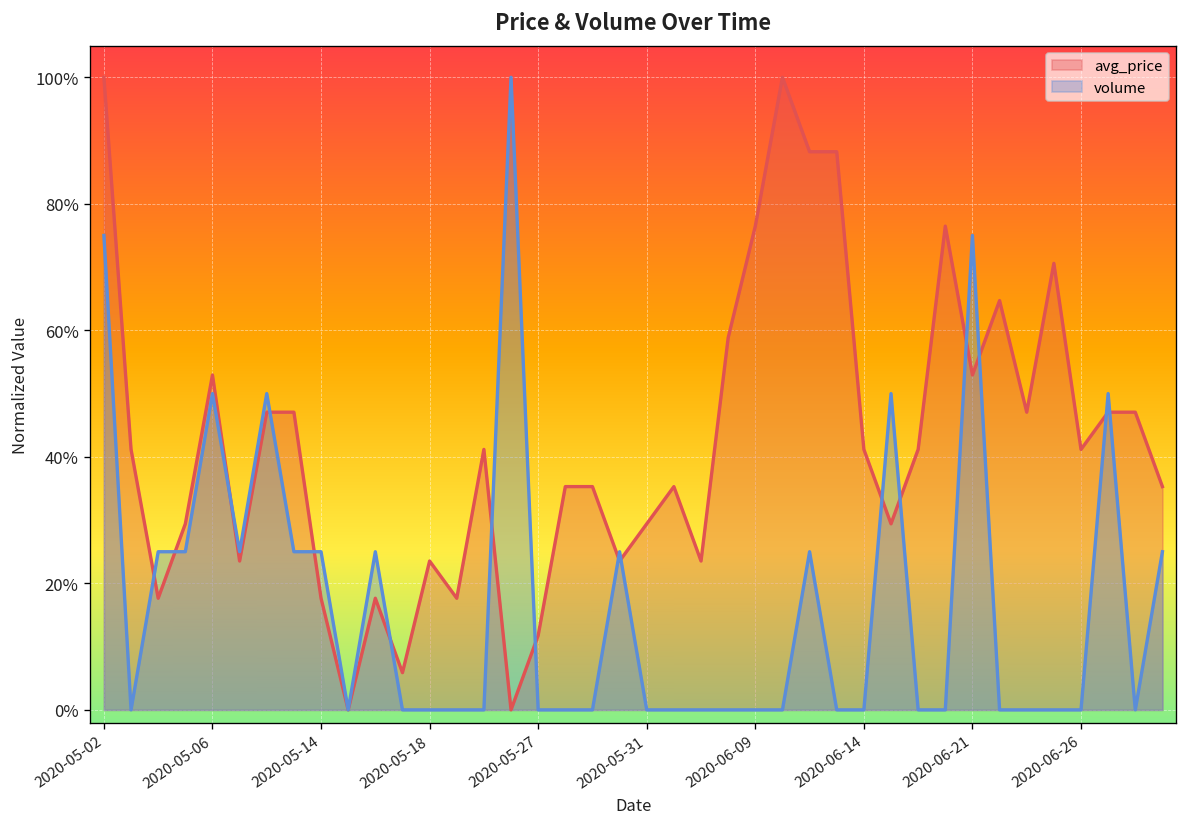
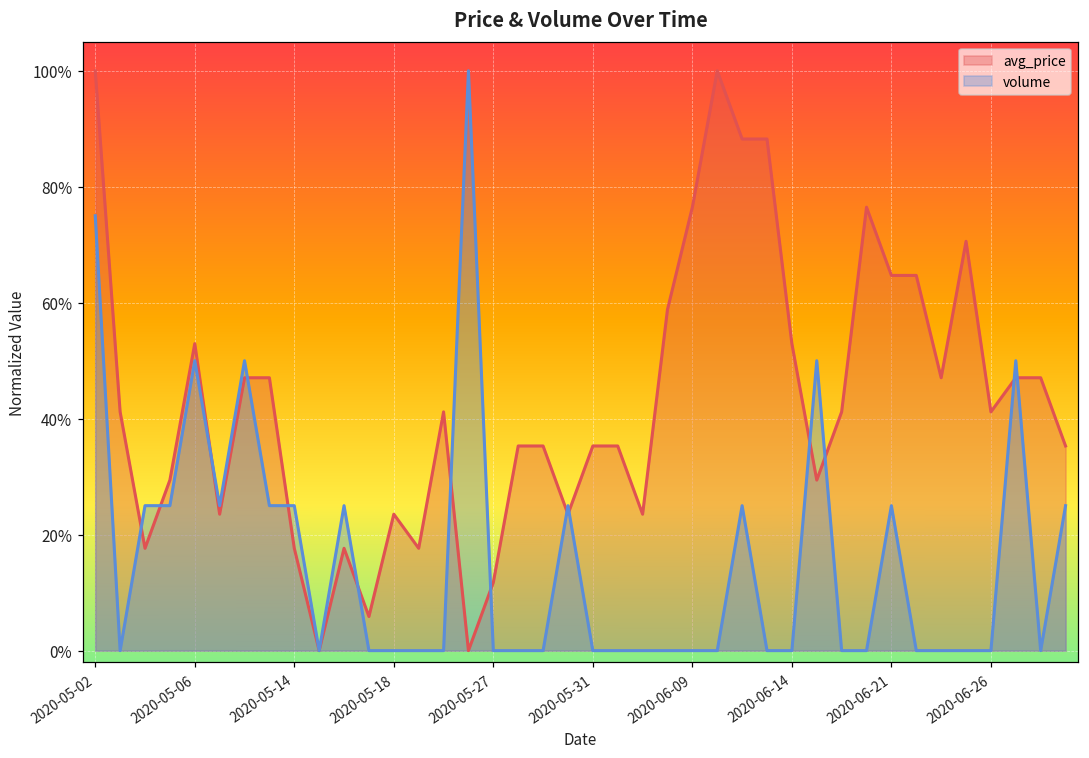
  {
    "avg_price": {
      "2020-05-02": "100%",
      "2020-05-06": "53%",
      "2020-05-14": "18%",
      "2020-05-18": "24%",
      "2020-05-27": "12%",
-     "2020-05-31": "29%",
+     "2020-05-31": "35%",
      "2020-06-09": "76%",
-     "2020-06-14": "41%",
-     "2020-06-21": "53%",
+     "2020-06-14": "53%",
+     "2020-06-21": "65%",
      "2020-06-26": "41%"
    },
    "volume": {
      "2020-05-02": "75%",
      "2020-05-06": "50%",
      "2020-05-14": "25%",
      "2020-05-18": "0%",
      "2020-05-27": "0%",
      "2020-05-31": "0%",
      "2020-06-09": "0%",
      "2020-06-14": "0%",
-     "2020-06-21": "75%",
+     "2020-06-21": "25%",
      "2020-06-26": "0%"
    }
  }
